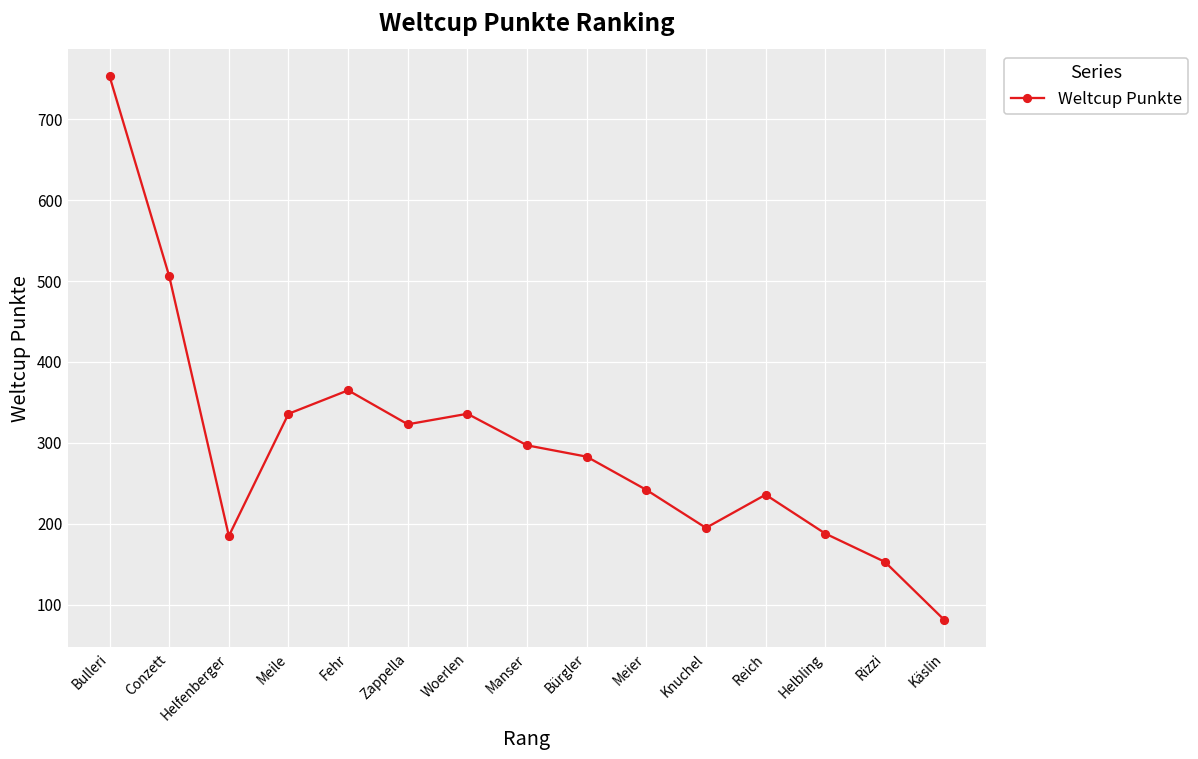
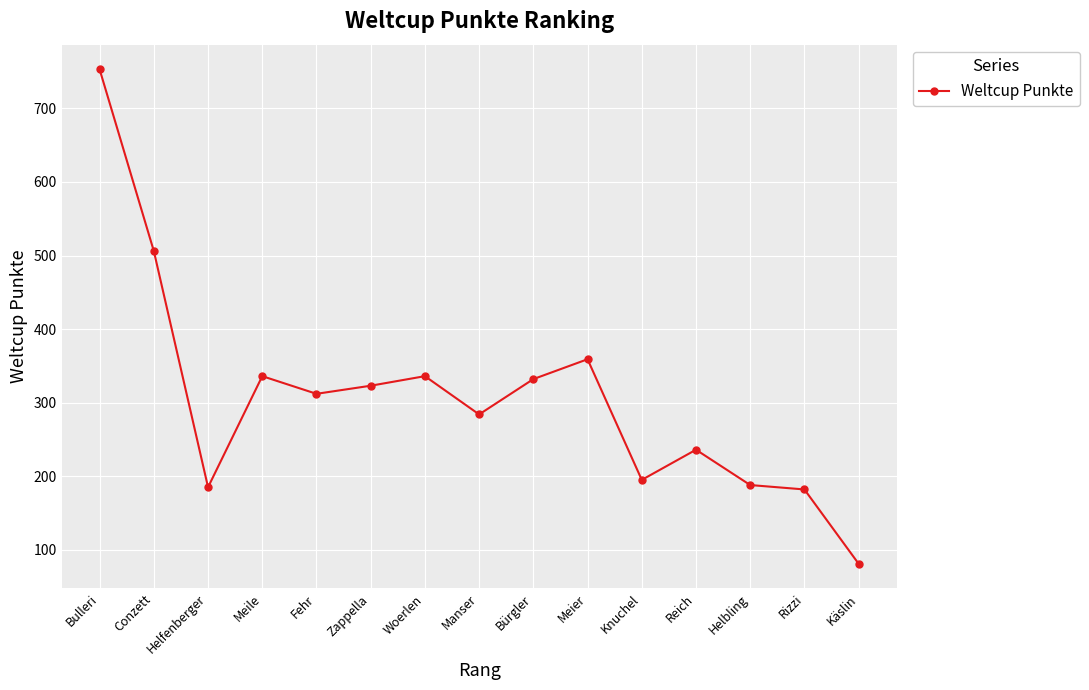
  {
    "Bulleri": 750,
    "Conzett": 510,
    "Helfenberger": 190,
    "Meile": 340,
-   "Fehr": 370,
+   "Fehr": 310,
    "Zappella": 320,
    "Woerlen": 340,
-   "Manser": 300,
-   "Bürgler": 280,
-   "Meier": 240,
+   "Manser": 280,
+   "Bürgler": 330,
+   "Meier": 360,
    "Knuchel": 200,
    "Reich": 240,
    "Helbling": 190,
-   "Rizzi": 150,
+   "Rizzi": 180,
    "Käslin": 80
  }
